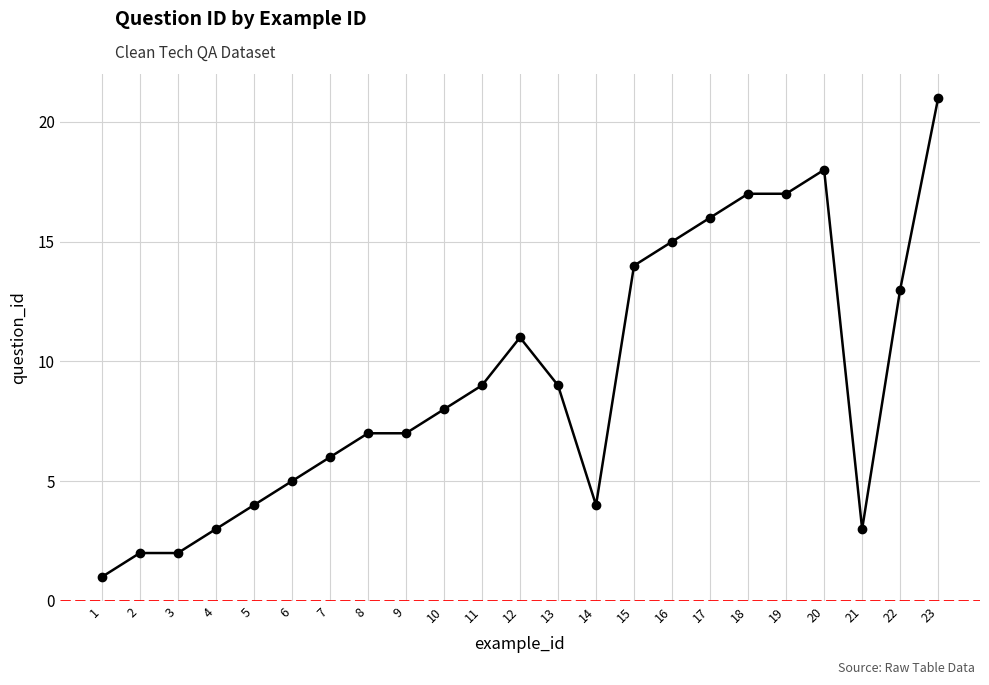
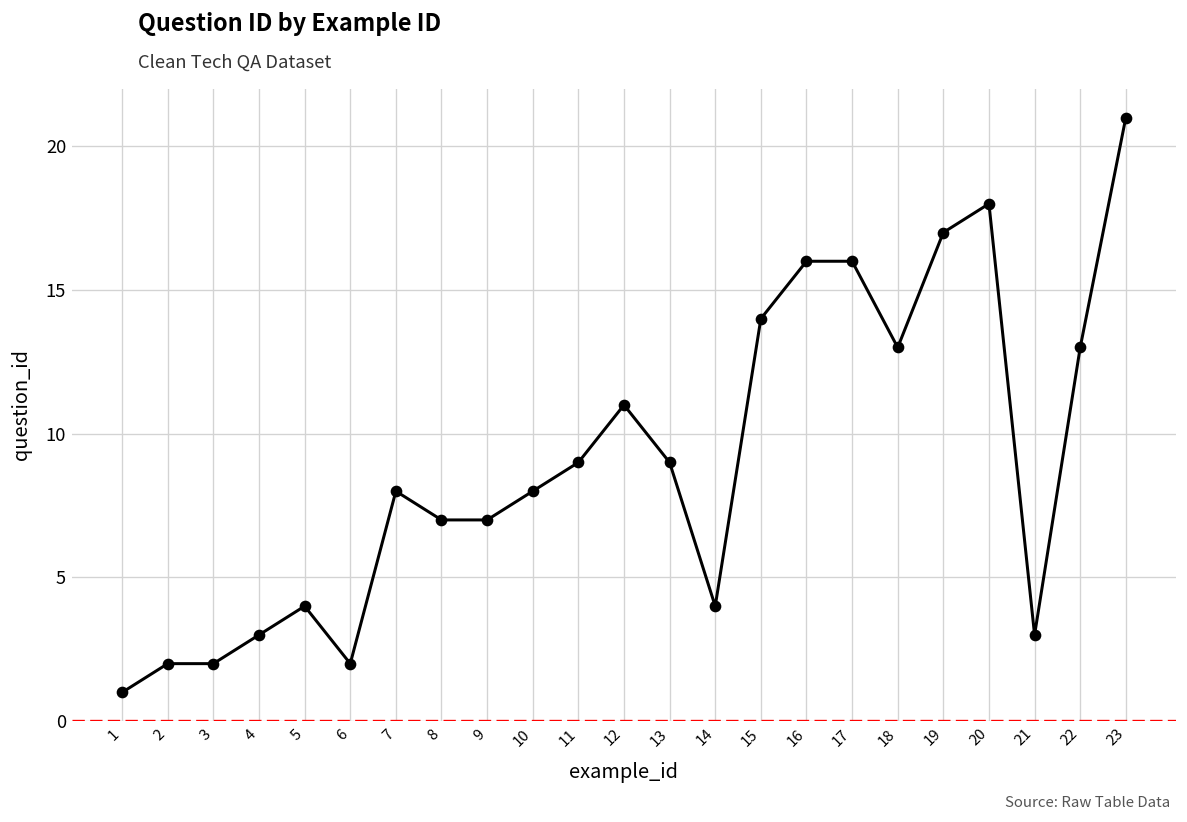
  {
    "1": 1,
    "2": 2,
    "3": 2,
    "4": 3,
    "5": 4,
-   "6": 5,
-   "7": 6,
+   "6": 2,
+   "7": 8,
    "8": 7,
    "9": 7,
    "10": 8,
    "11": 9,
    "12": 11,
    "13": 9,
    "14": 4,
    "15": 14,
-   "16": 15,
+   "16": 16,
    "17": 16,
-   "18": 17,
+   "18": 13,
    "19": 17,
    "20": 18,
    "21": 3,
    "22": 13,
    "23": 21
  }
